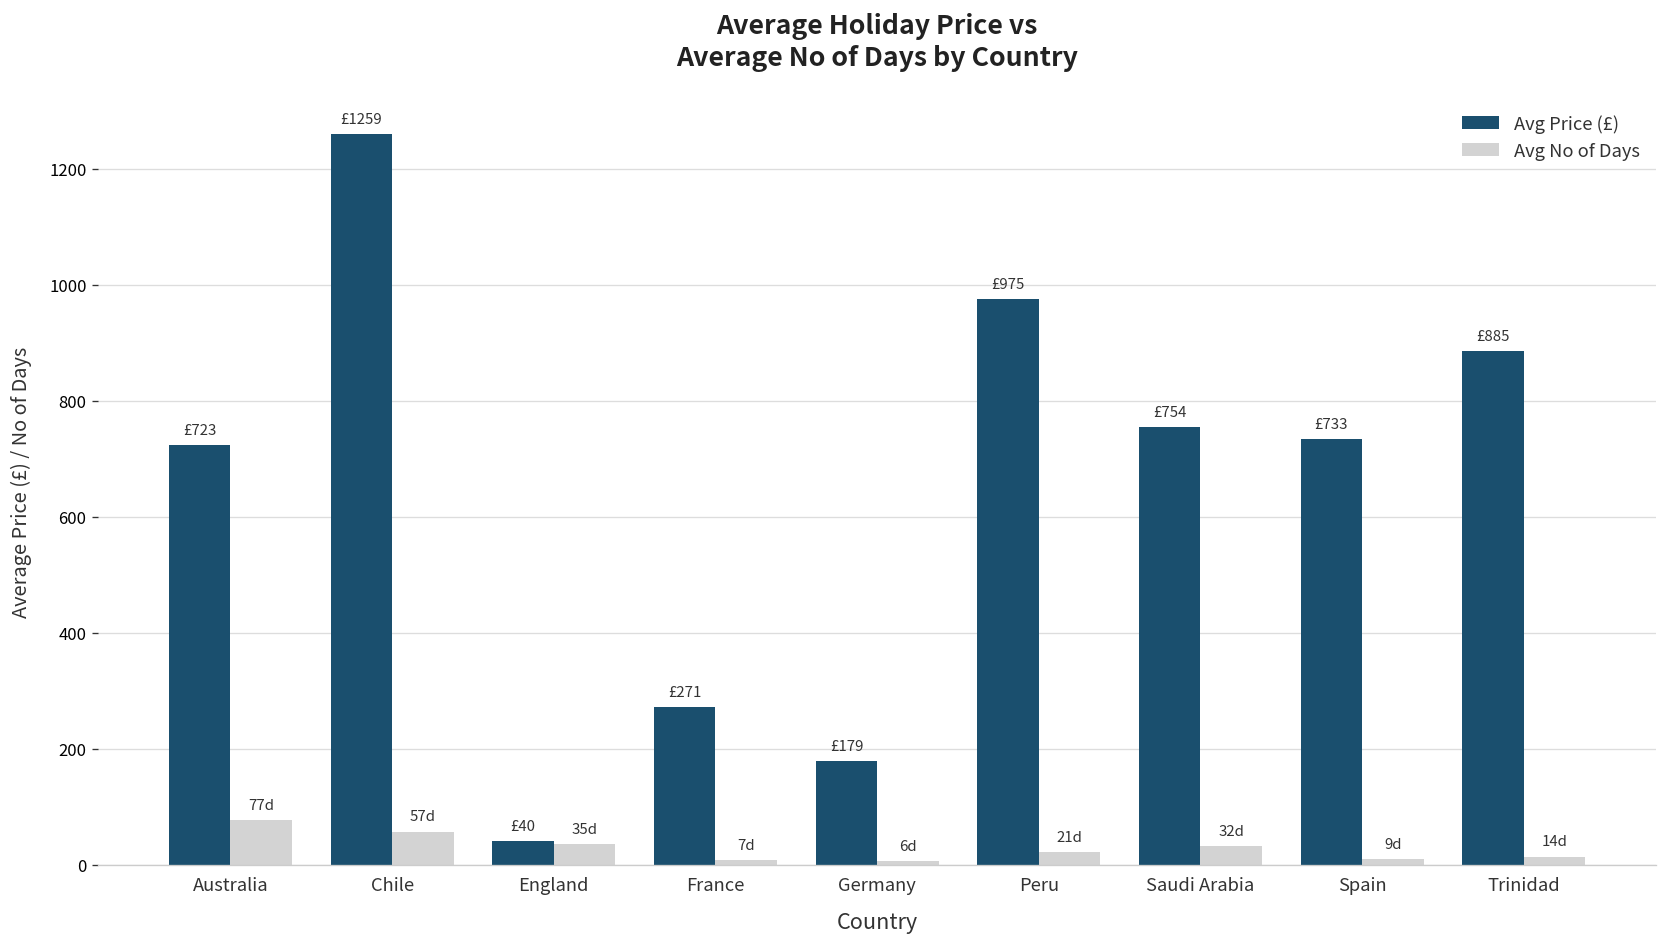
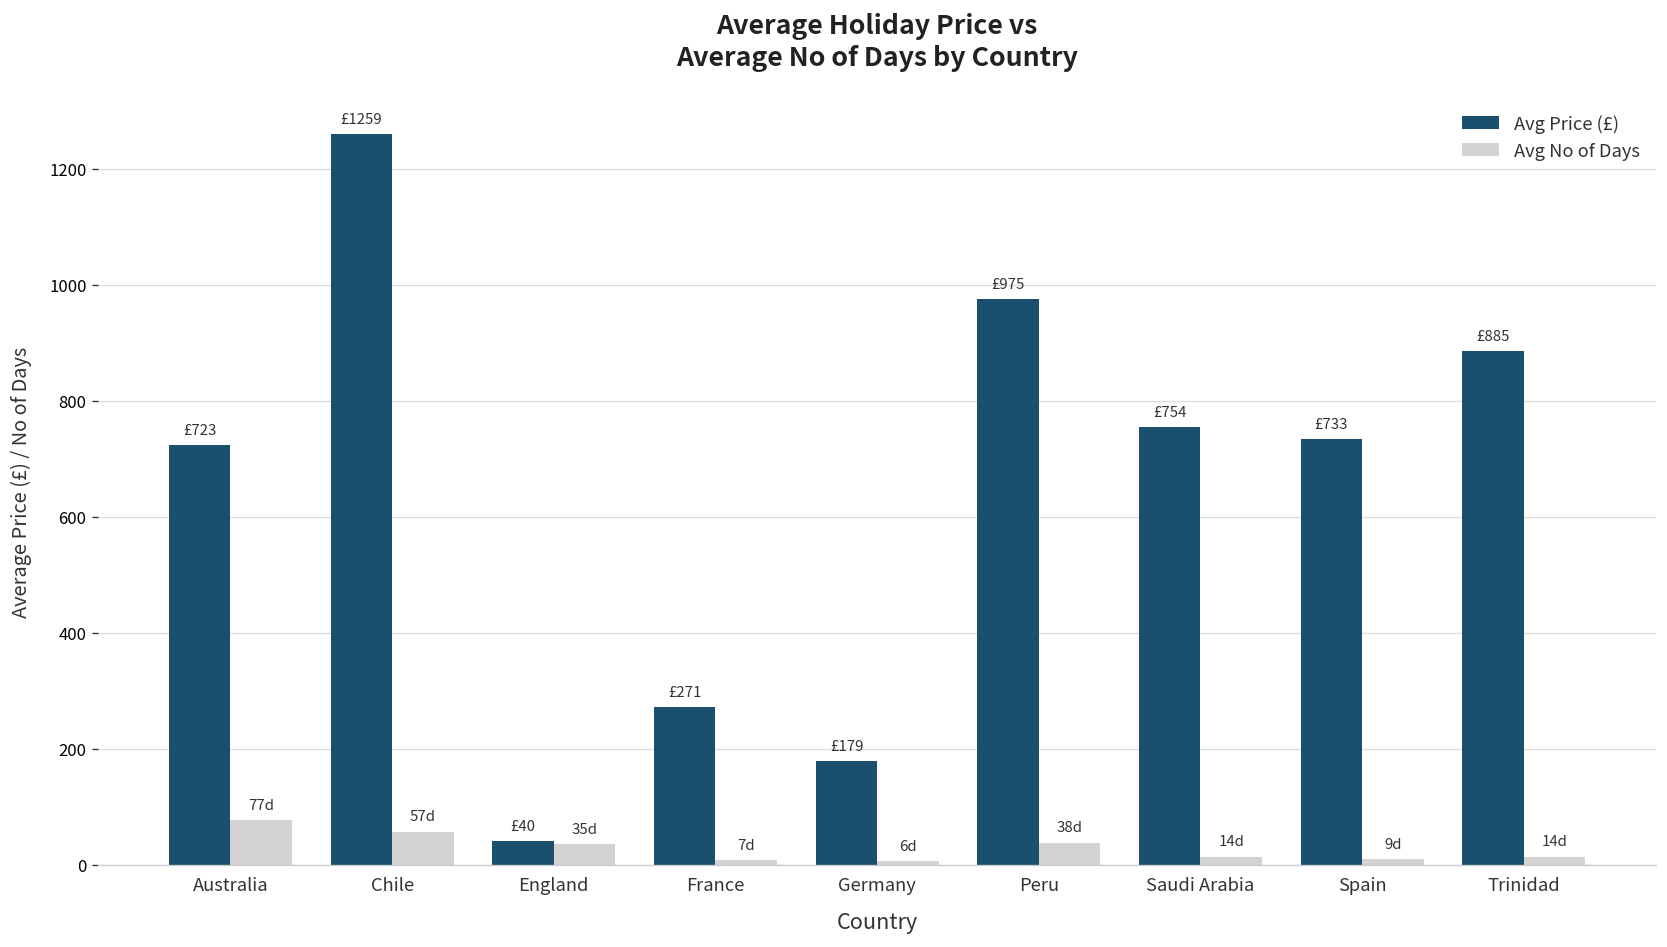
  {
    "Avg Price (£)": {
      "Australia": "£723",
      "Chile": "£1259",
      "England": "£40",
      "France": "£271",
      "Germany": "£179",
      "Peru": "£975",
      "Saudi Arabia": "£754",
      "Spain": "£733",
      "Trinidad": "£885"
    },
    "Avg No of Days": {
      "Australia": "77d",
      "Chile": "57d",
      "England": "35d",
      "France": "7d",
      "Germany": "6d",
-     "Peru": "21d",
-     "Saudi Arabia": "32d",
+     "Peru": "38d",
+     "Saudi Arabia": "14d",
      "Spain": "9d",
      "Trinidad": "14d"
    }
  }
